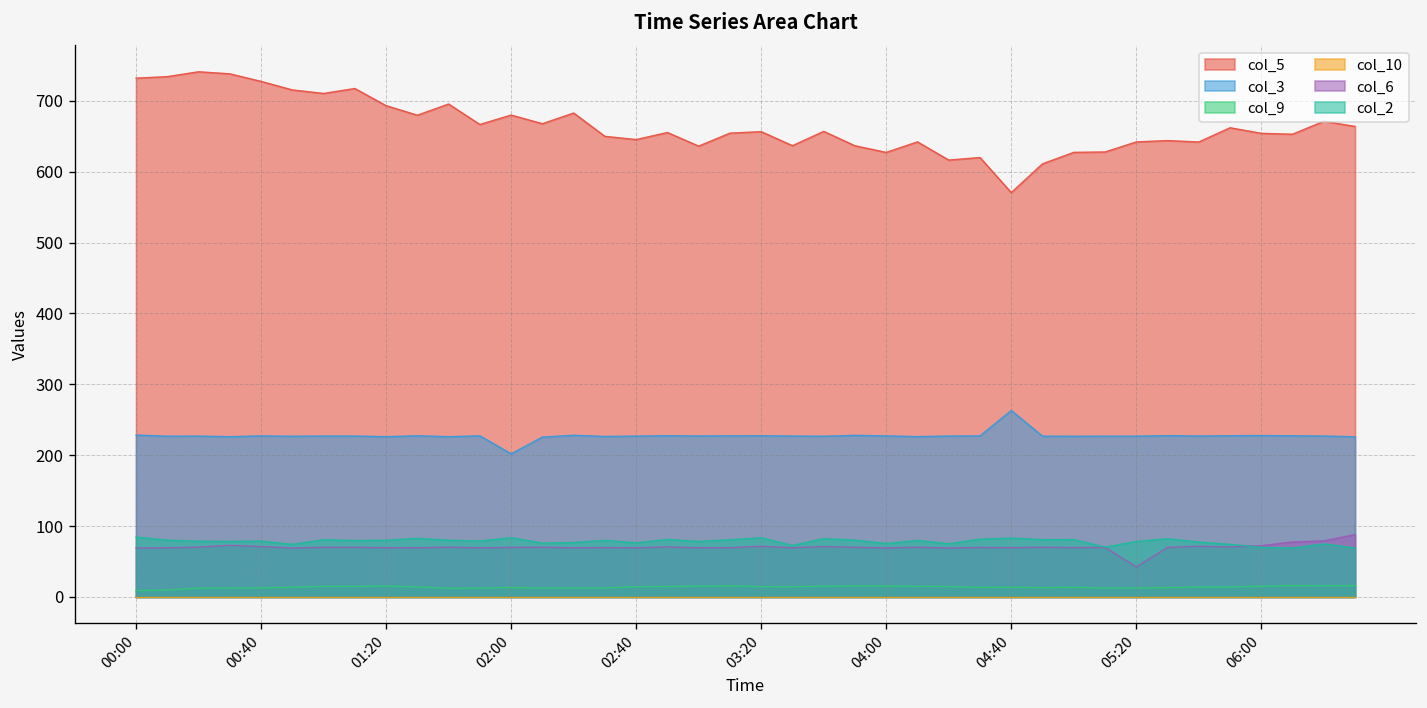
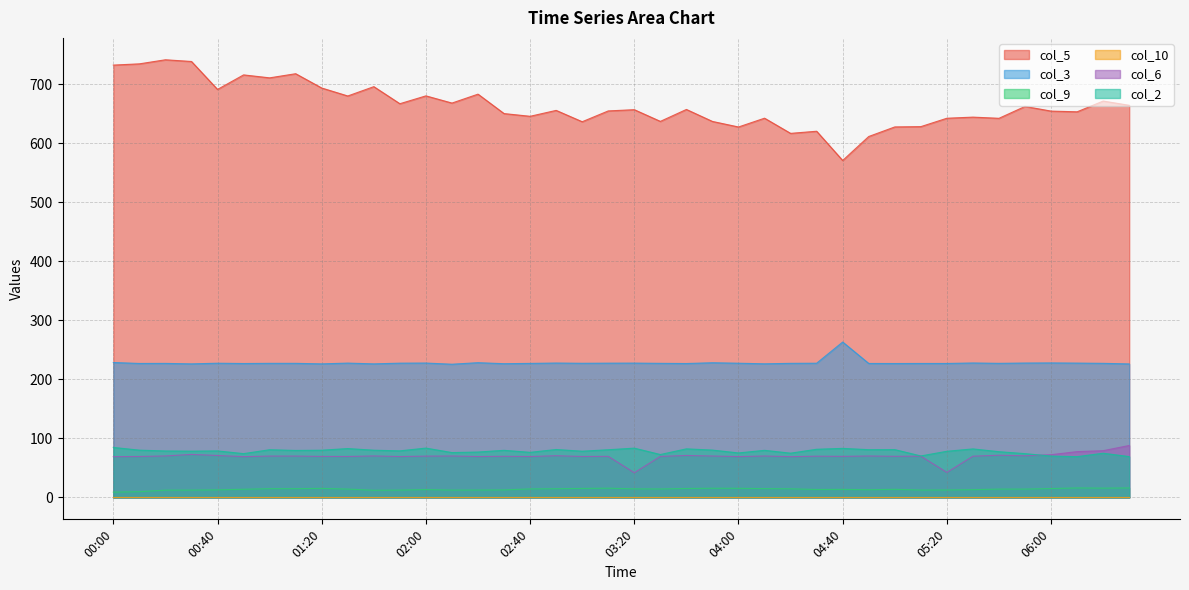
  {
    "col_5": {
      "00:00": 730,
-     "00:40": 730,
+     "00:40": 690,
      "01:20": 690,
      "02:00": 680,
      "02:40": 650,
      "03:20": 660,
      "04:00": 630,
      "04:40": 570,
      "05:20": 640,
      "06:00": 650
    },
    "col_3": {
      "00:00": 230,
      "00:40": 230,
      "01:20": 230,
-     "02:00": 200,
+     "02:00": 230,
      "02:40": 230,
      "03:20": 230,
      "04:00": 230,
      "04:40": 260,
      "05:20": 230,
      "06:00": 230
    },
    "col_10": {
      "00:00": 0,
      "00:40": 0,
      "01:20": 0,
      "02:00": 0,
      "02:40": 0,
      "03:20": 0,
      "04:00": 0,
      "04:40": 0,
      "05:20": 0,
      "06:00": 0
    },
    "col_6": {
      "00:00": 70,
      "00:40": 70,
      "01:20": 70,
      "02:00": 70,
      "02:40": 70,
-     "03:20": 70,
+     "03:20": 40,
      "04:00": 70,
      "04:40": 70,
      "05:20": 40
    }
  }
